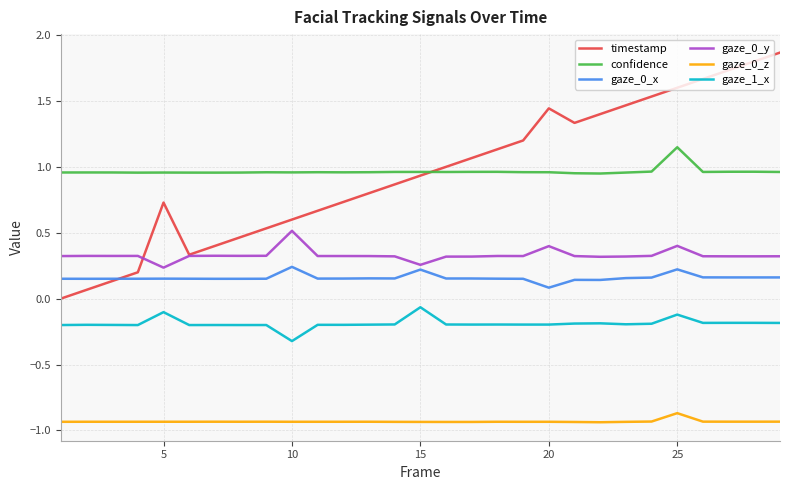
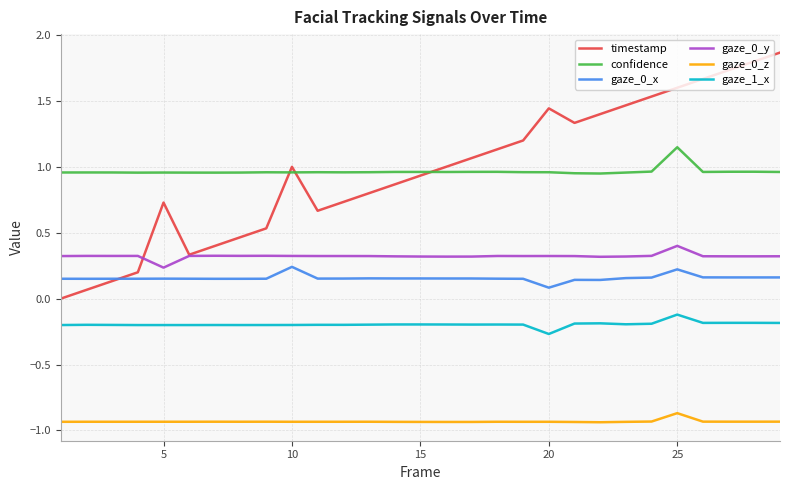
  {
    "timestamp": {
      "5": 0.73,
-     "10": 0.6,
+     "10": 1.0,
      "15": 0.93,
      "20": 1.44
    },
    "confidence": {
      "5": 0.96,
      "10": 0.96,
      "15": 0.96,
      "20": 0.96,
      "25": 1.15
    },
    "gaze_0_x": {
      "5": 0.15,
      "10": 0.24,
-     "15": 0.22,
+     "15": 0.15,
      "20": 0.08,
      "25": 0.22
    },
    "gaze_0_y": {
      "5": 0.24,
-     "10": 0.51,
-     "15": 0.26,
-     "20": 0.40,
+     "10": 0.32,
+     "15": 0.32,
+     "20": 0.32,
      "25": 0.40
    },
    "gaze_0_z": {
      "5": -0.93,
      "10": -0.93,
      "15": -0.94,
      "20": -0.93,
      "25": -0.87
    },
    "gaze_1_x": {
-     "5": -0.10,
-     "10": -0.32,
-     "15": -0.07,
-     "20": -0.20,
+     "5": -0.20,
+     "10": -0.20,
+     "15": -0.20,
+     "20": -0.27,
      "25": -0.12
    }
  }
